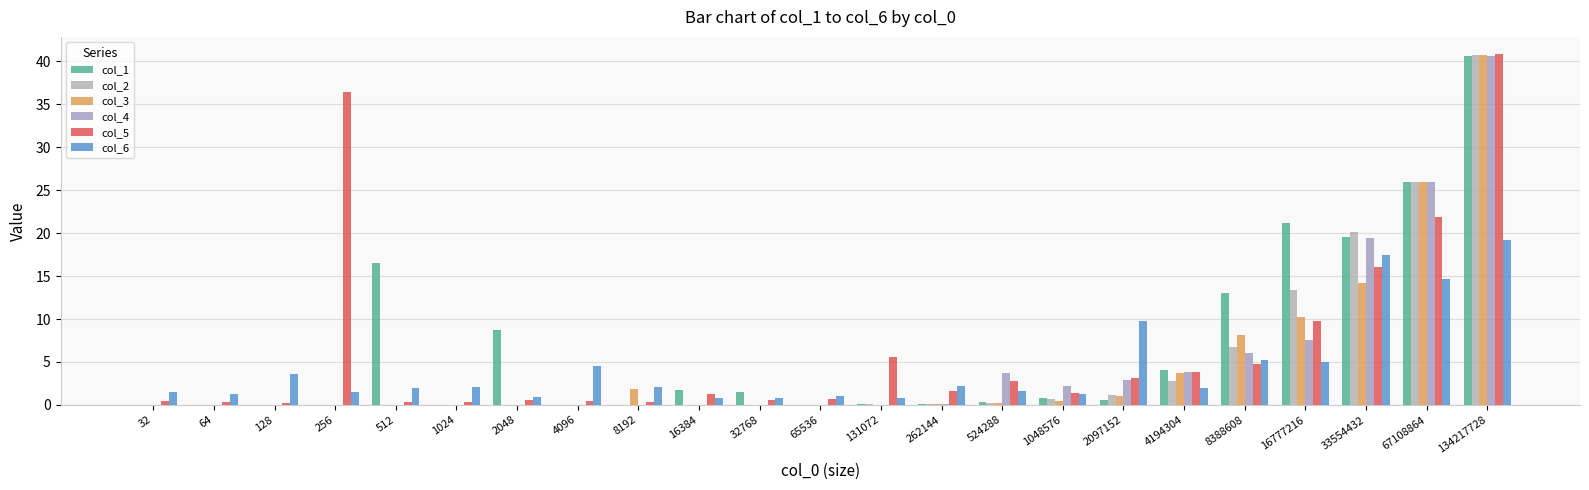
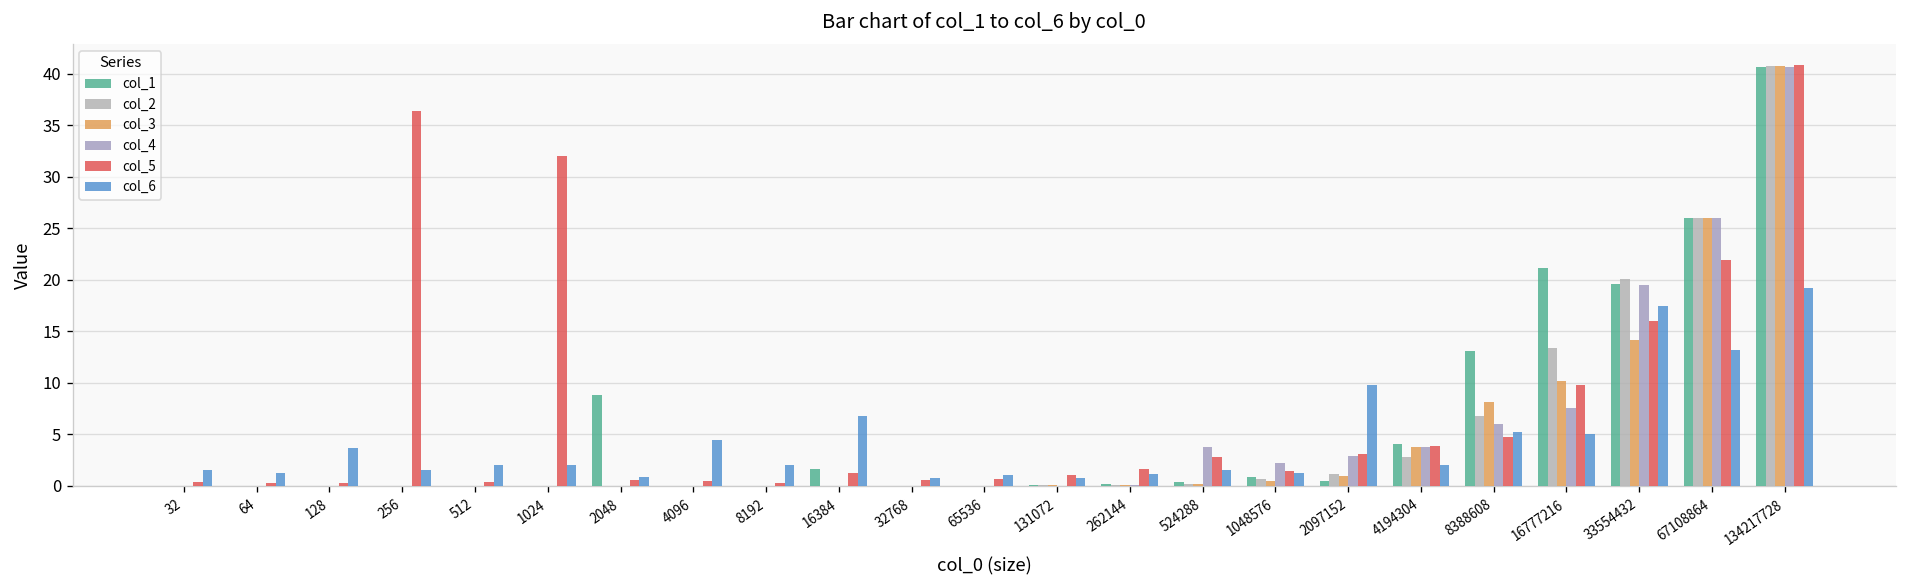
  {
    "col_1": {
-     "512": 17,
+     "512": 0,
      "2048": 9,
      "16384": 2,
-     "32768": 1,
+     "32768": 0,
      "524288": 0,
      "1048576": 1,
      "2097152": 1,
      "4194304": 4,
      "8388608": 13,
      "16777216": 21,
      "33554432": 20,
      "67108864": 26,
      "134217728": 41
    },
    "col_3": {
-     "8192": 2,
+     "8192": 0,
      "1048576": 0,
      "2097152": 1,
      "4194304": 4,
      "8388608": 8,
      "16777216": 10,
      "33554432": 14,
      "67108864": 26,
      "134217728": 41
    },
    "col_5": {
      "32": 0,
      "64": 0,
      "256": 36,
      "512": 0,
-     "1024": 0,
+     "1024": 32,
      "2048": 1,
      "4096": 0,
      "8192": 0,
      "16384": 1,
      "32768": 1,
      "65536": 1,
-     "131072": 6,
+     "131072": 1,
      "262144": 2,
      "524288": 3,
      "1048576": 1,
      "2097152": 3,
      "4194304": 4,
      "8388608": 5,
      "16777216": 10,
      "33554432": 16,
      "67108864": 22,
      "134217728": 41
    },
    "col_6": {
      "32": 2,
      "64": 1,
      "128": 4,
      "256": 2,
      "512": 2,
      "1024": 2,
      "2048": 1,
      "4096": 4,
      "8192": 2,
-     "16384": 1,
+     "16384": 7,
      "32768": 1,
      "65536": 1,
      "131072": 1,
-     "262144": 2,
+     "262144": 1,
      "524288": 2,
      "1048576": 1,
      "2097152": 10,
      "4194304": 2,
      "8388608": 5,
      "16777216": 5,
      "33554432": 17,
-     "67108864": 15,
+     "67108864": 13,
      "134217728": 19
    }
  }
